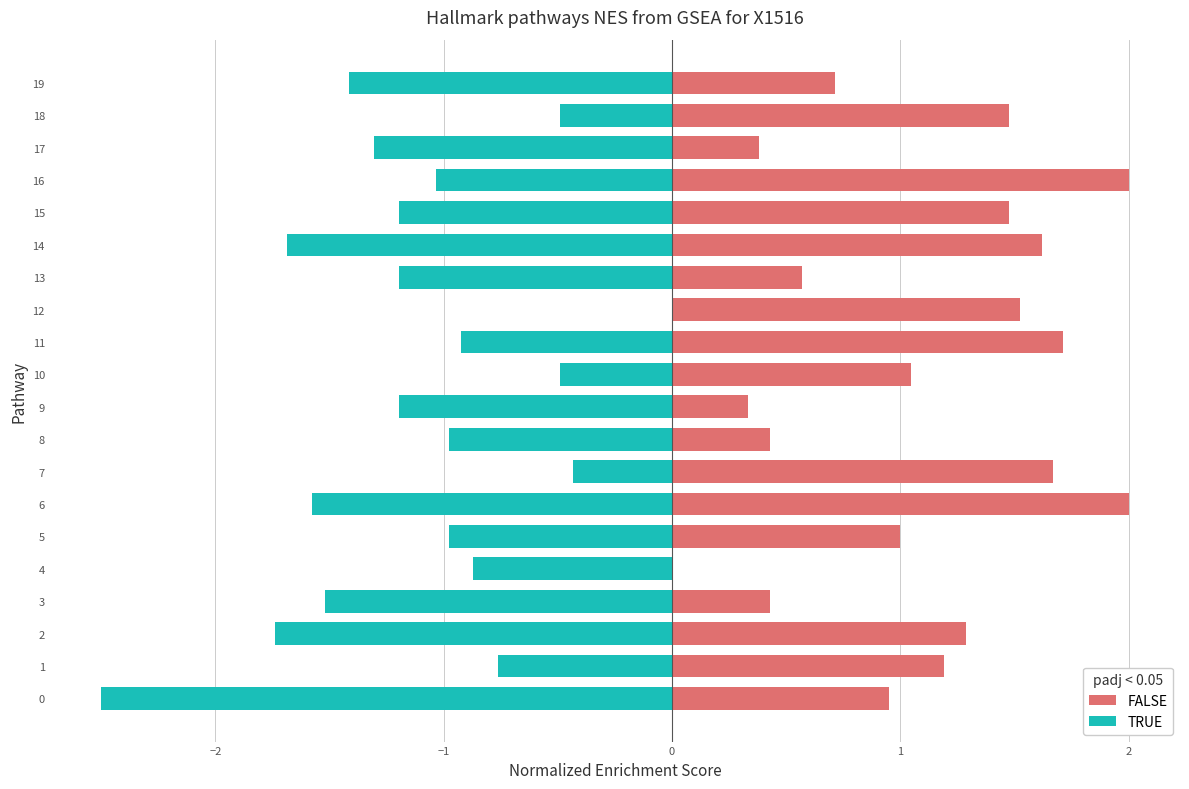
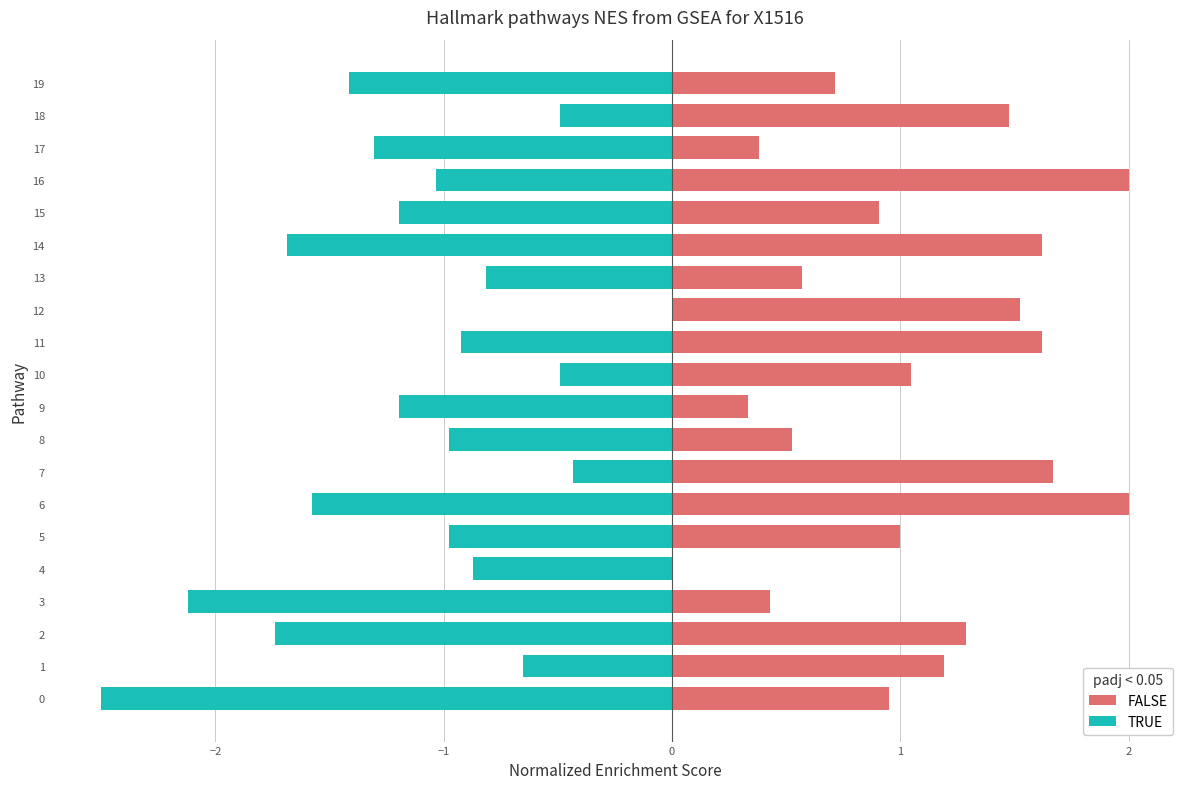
  {
    "FALSE": {
      "19": 0.71,
      "18": 1.48,
      "17": 0.38,
      "16": 2.00,
-     "15": 1.48,
+     "15": 0.90,
      "14": 1.62,
      "13": 0.57,
      "12": 1.52,
-     "11": 1.71,
+     "11": 1.62,
      "10": 1.05,
      "9": 0.33,
-     "8": 0.43,
+     "8": 0.52,
      "7": 1.67,
      "6": 2.00,
      "5": 1.00,
      "4": 0.00,
      "3": 0.43,
      "2": 1.29,
      "1": 1.19,
      "0": 0.95
    },
    "TRUE": {
      "19": -1.41,
      "18": -0.49,
      "17": -1.30,
      "16": -1.03,
      "15": -1.20,
      "14": -1.68,
-     "13": -1.20,
+     "13": -0.82,
      "12": 0.00,
      "11": -0.92,
      "10": -0.49,
      "9": -1.20,
      "8": -0.98,
      "7": -0.43,
      "6": -1.58,
      "5": -0.98,
      "4": -0.87,
-     "3": -1.52,
+     "3": -2.12,
      "2": -1.74,
-     "1": -0.76,
+     "1": -0.65,
      "0": -2.50
    }
  }
